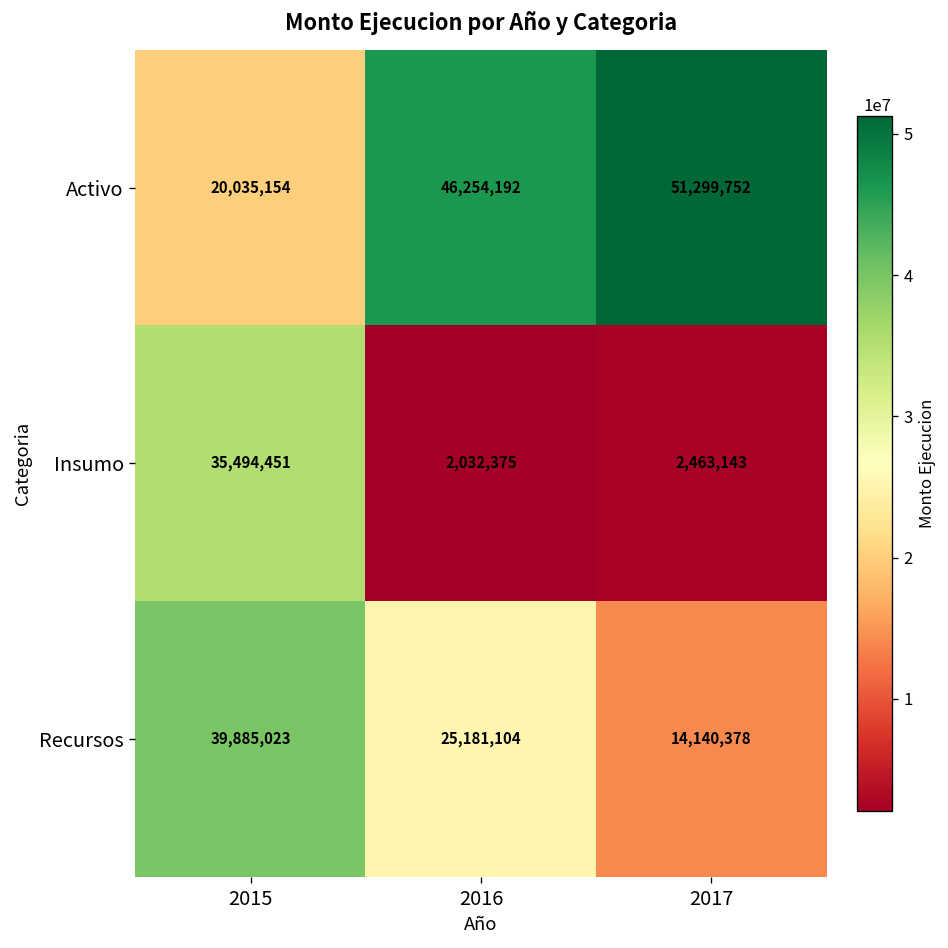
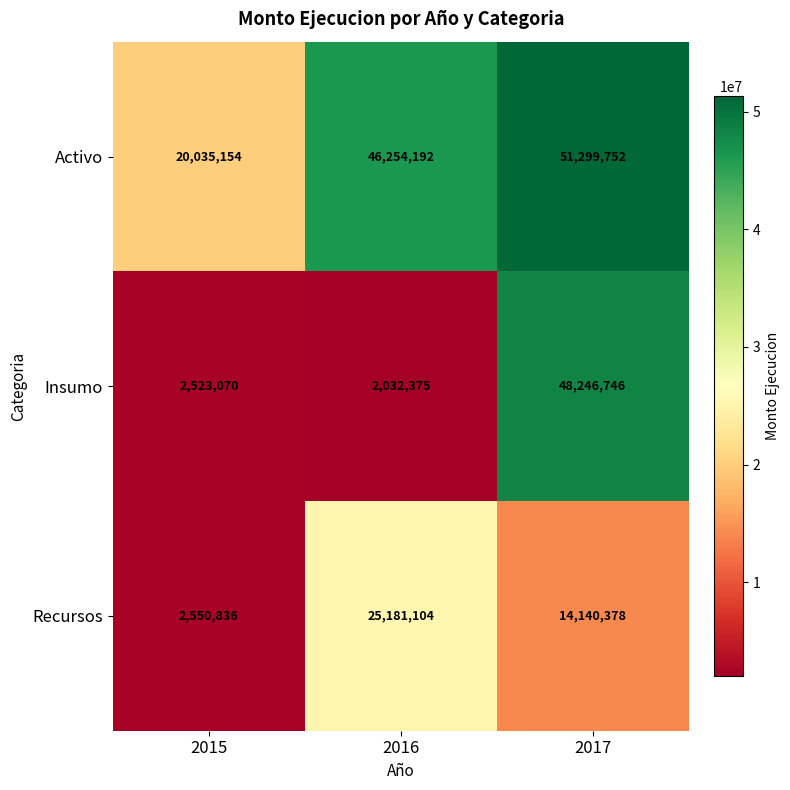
  {
    "Activo": {
      "2015": "20,035,154",
      "2016": "46,254,192",
      "2017": "51,299,752"
    },
    "Insumo": {
-     "2015": "35,494,451",
+     "2015": "2,523,070",
      "2016": "2,032,375",
-     "2017": "2,463,143"
+     "2017": "48,246,746"
    },
    "Recursos": {
-     "2015": "39,885,023",
+     "2015": "2,550,836",
      "2016": "25,181,104",
      "2017": "14,140,378"
    }
  }
